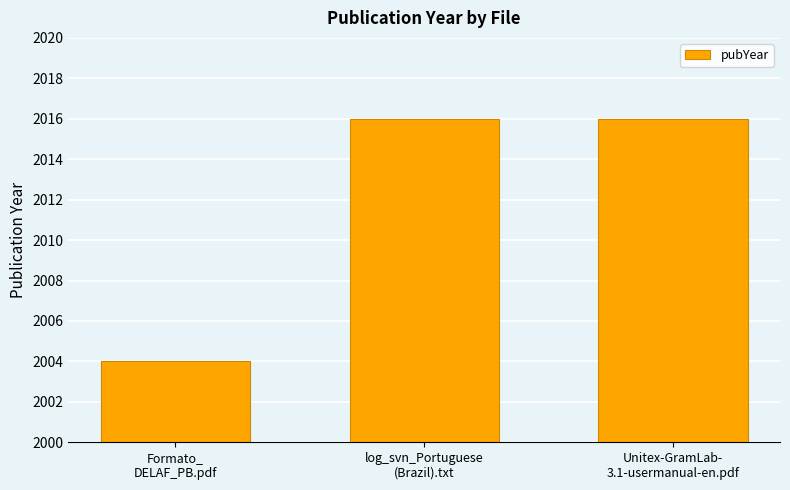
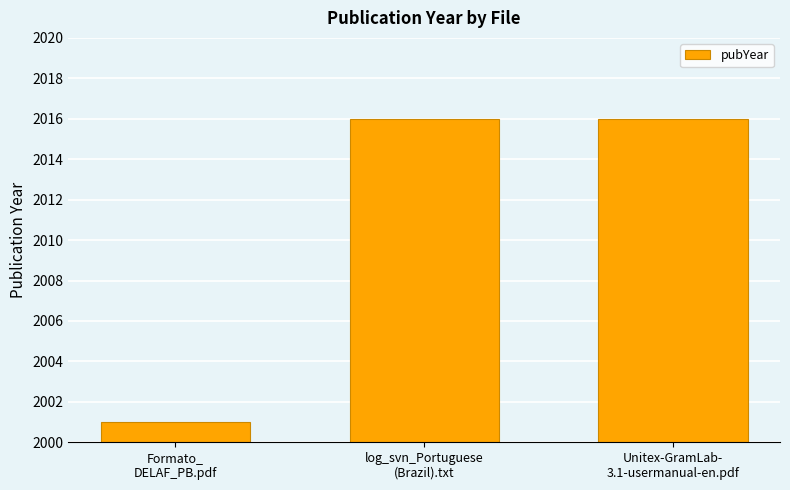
  {
-   "Formato_ DELAF_PB.pdf": 2004,
+   "Formato_ DELAF_PB.pdf": 2001,
    "log_svn_Portuguese (Brazil).txt": 2016,
    "Unitex-GramLab- 3.1-usermanual-en.pdf": 2016
  }
